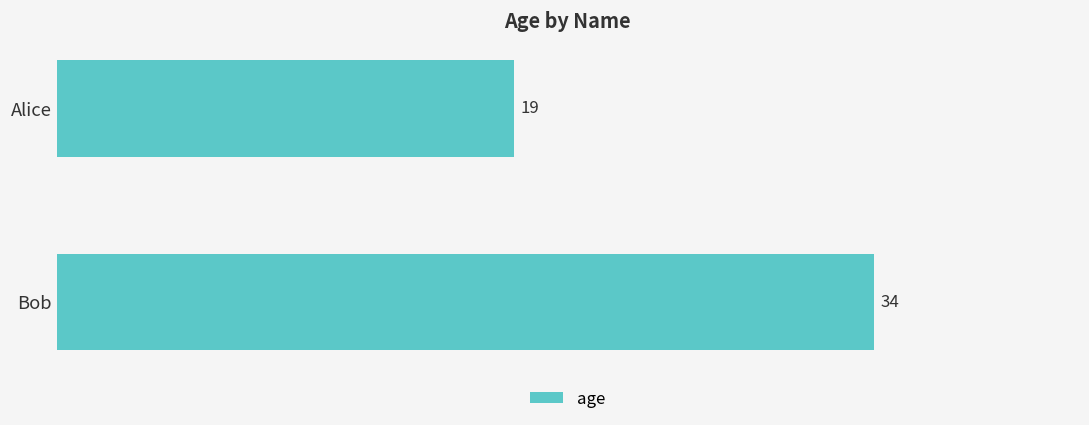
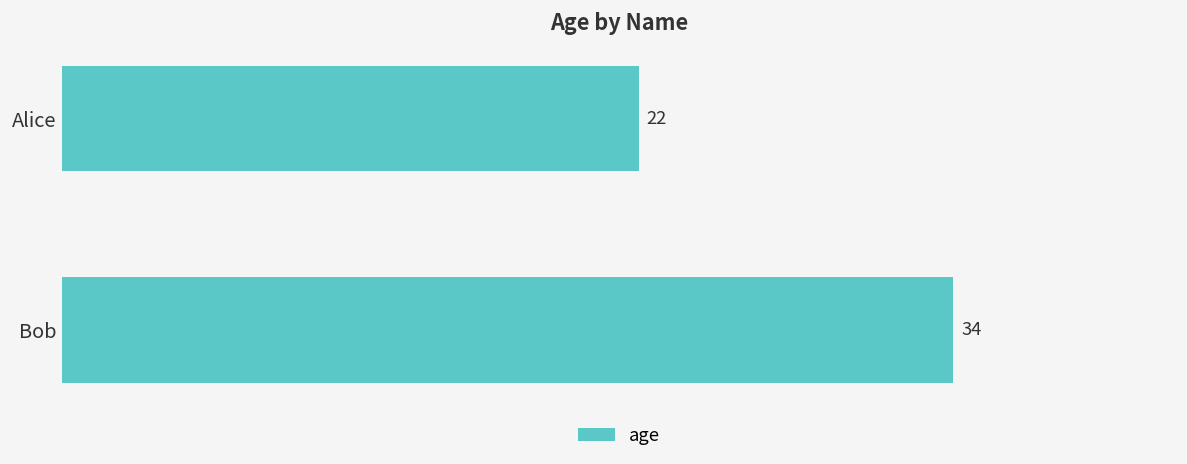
  {
-   "Alice": 19,
+   "Alice": 22,
    "Bob": 34
  }
